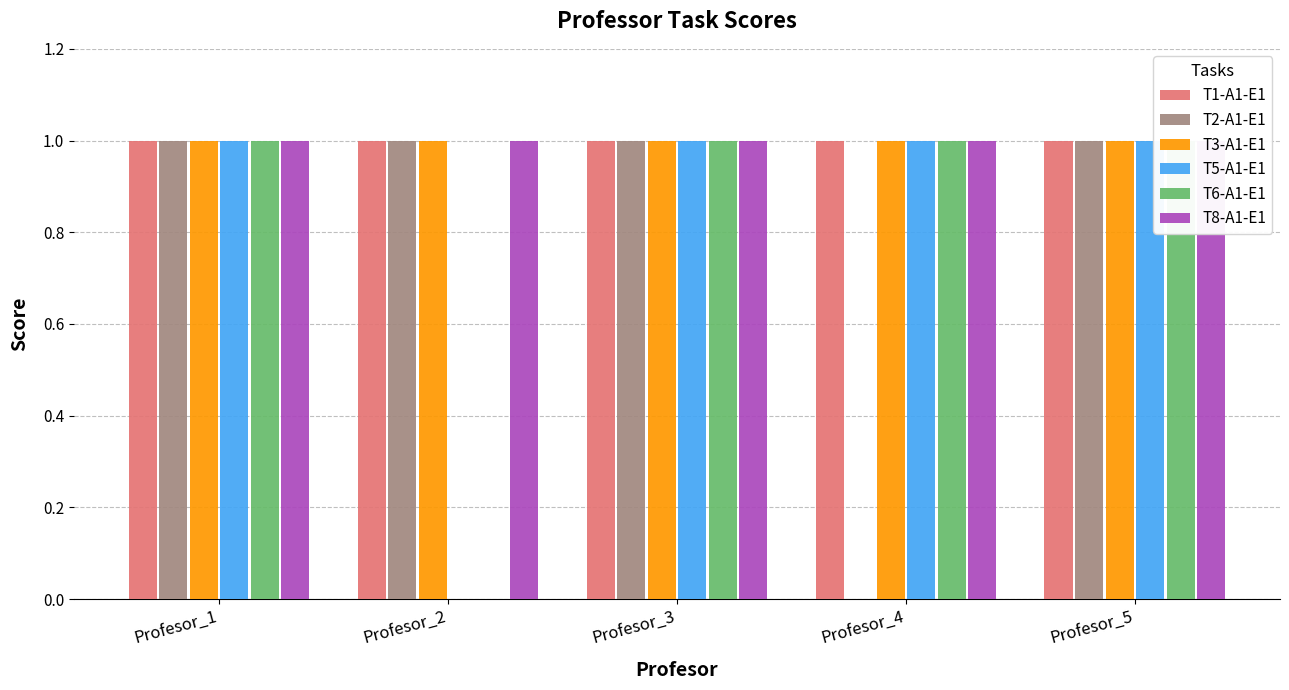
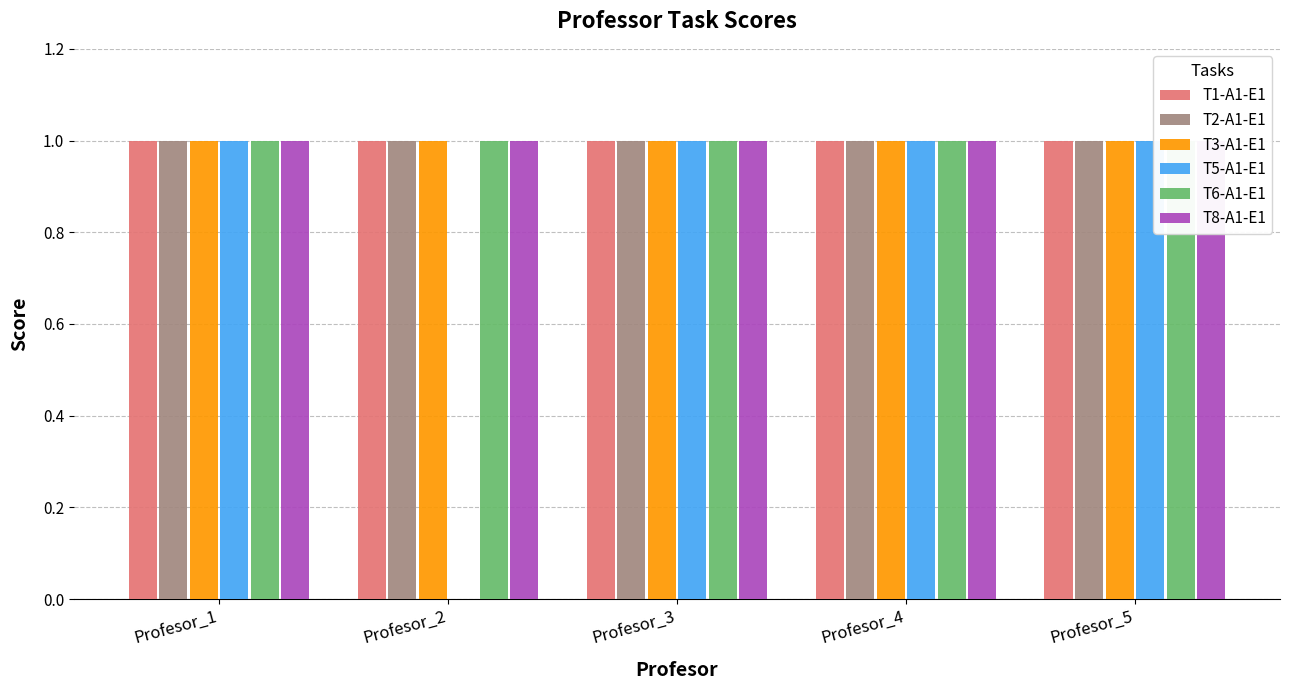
  {
    "T1-A1-E1": {
      "Profesor_1": 1,
      "Profesor_2": 1,
      "Profesor_3": 1,
      "Profesor_4": 1,
      "Profesor_5": 1
    },
    "T2-A1-E1": {
      "Profesor_1": 1,
      "Profesor_2": 1,
      "Profesor_3": 1,
-     "Profesor_4": 0,
+     "Profesor_4": 1,
      "Profesor_5": 1
    },
    "T3-A1-E1": {
      "Profesor_1": 1,
      "Profesor_2": 1,
      "Profesor_3": 1,
      "Profesor_4": 1,
      "Profesor_5": 1
    },
    "T5-A1-E1": {
      "Profesor_1": 1,
      "Profesor_2": 0,
      "Profesor_3": 1,
      "Profesor_4": 1,
      "Profesor_5": 1
    },
    "T6-A1-E1": {
      "Profesor_1": 1,
-     "Profesor_2": 0,
+     "Profesor_2": 1,
      "Profesor_3": 1,
      "Profesor_4": 1
    },
    "T8-A1-E1": {
      "Profesor_1": 1,
      "Profesor_2": 1,
      "Profesor_3": 1,
      "Profesor_4": 1
    }
  }
